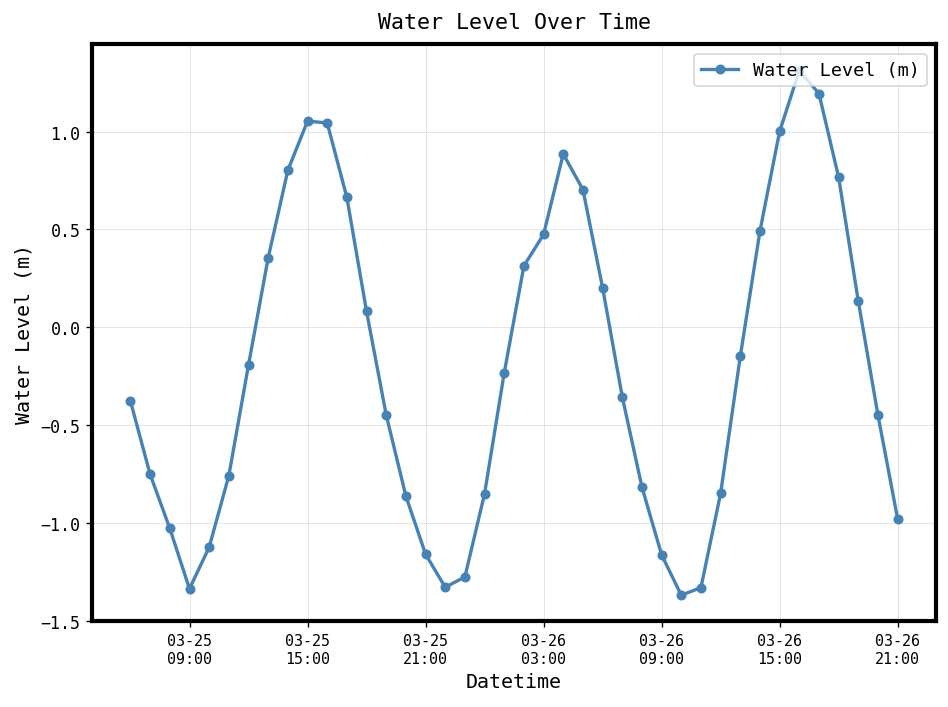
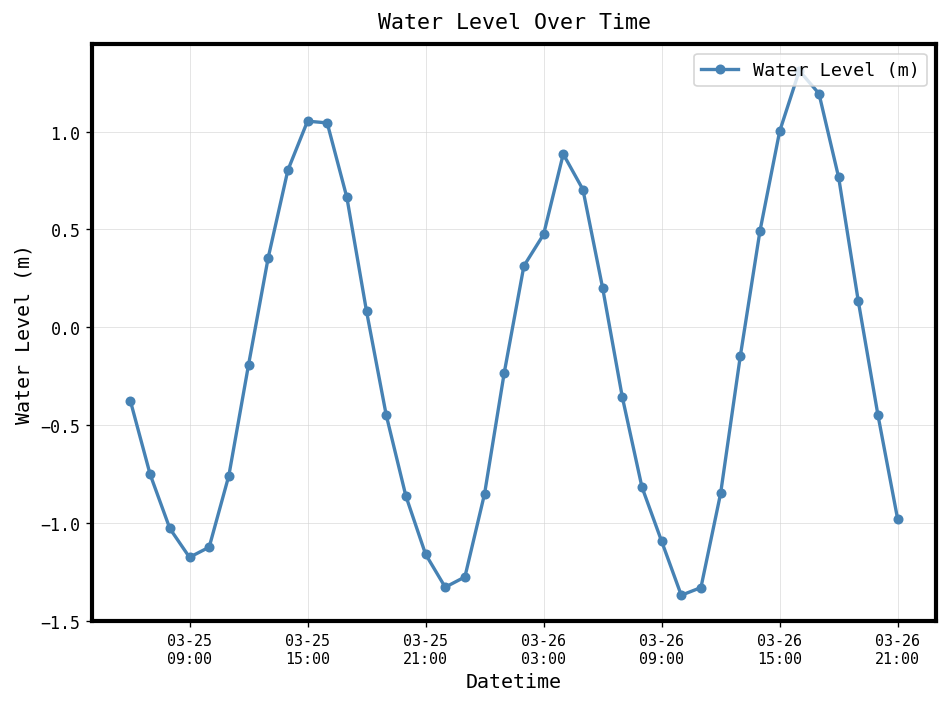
  {
-   "03-25 09:00": -1.33,
+   "03-25 09:00": -1.17,
    "03-25 15:00": 1.05,
    "03-25 21:00": -1.16,
    "03-26 03:00": 0.47,
-   "03-26 09:00": -1.16,
+   "03-26 09:00": -1.09,
    "03-26 15:00": 1.00,
    "03-26 21:00": -0.98
  }
